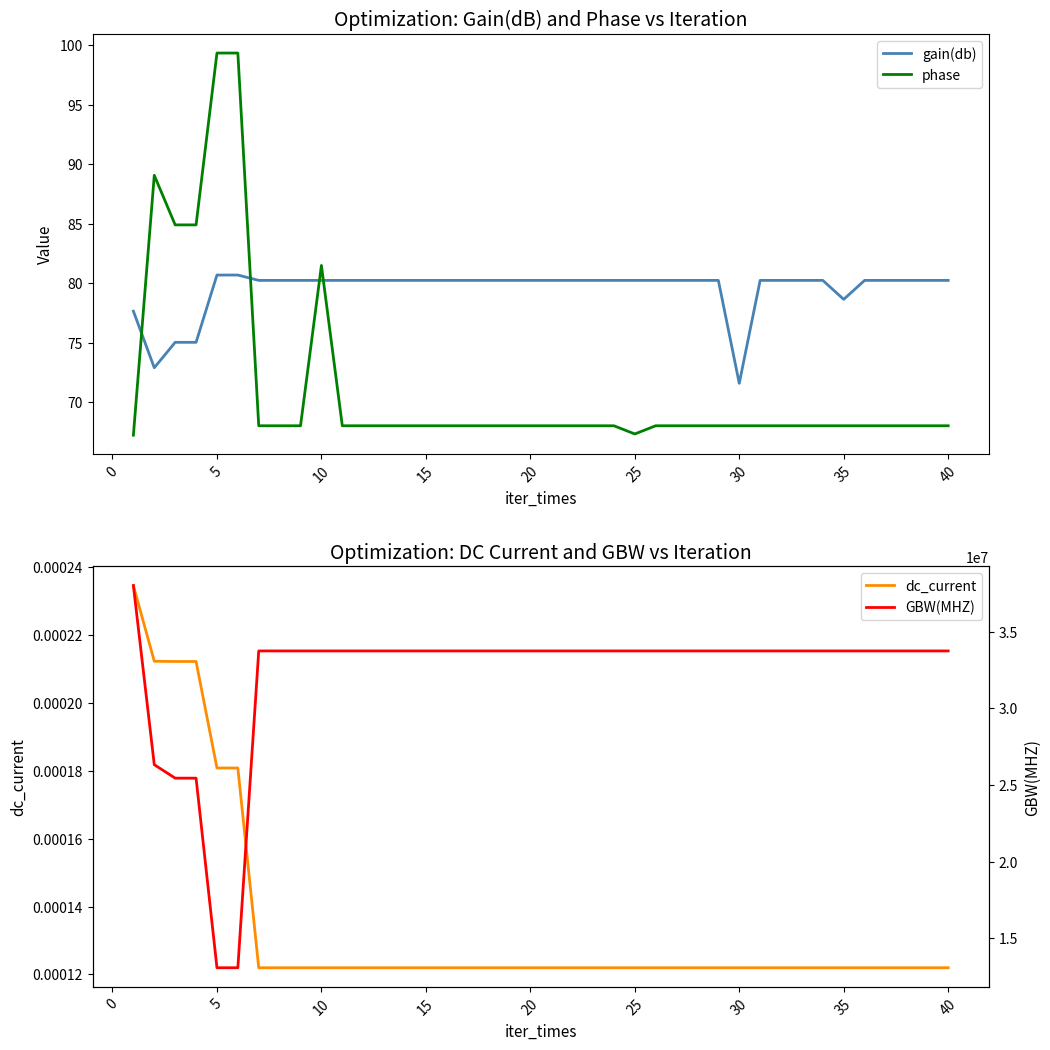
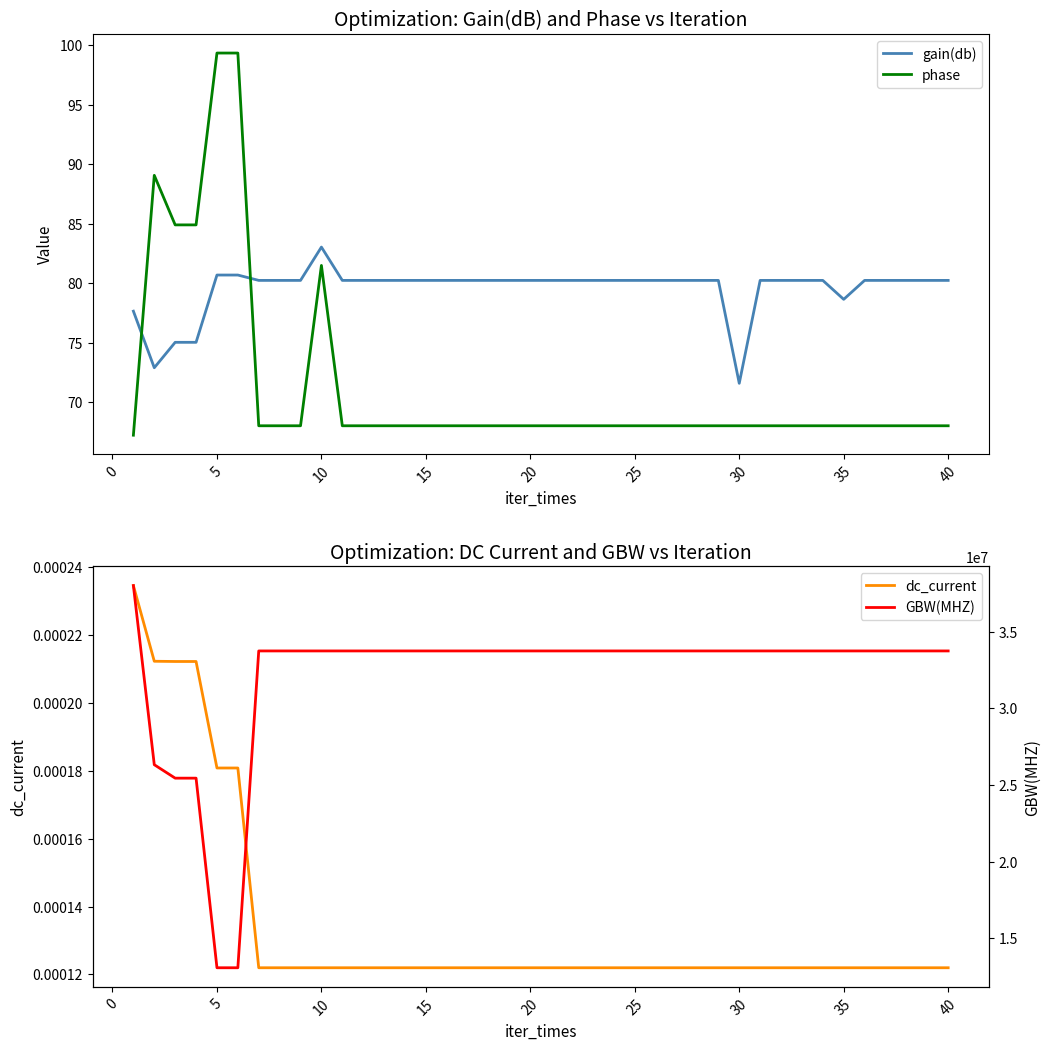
  {
    "Optimization: Gain(dB) and Phase vs Iteration": {
      "gain(db)": {
        "5": 80.7,
-       "10": 80.2,
+       "10": 83.0,
        "15": 80.2,
        "20": 80.2,
        "25": 80.2,
        "30": 71.6,
        "35": 78.6,
        "40": 80.2
      },
      "phase": {
        "5": 99.3,
        "10": 81.5,
        "15": 68.0,
        "20": 68.0,
-       "25": 67.3,
+       "25": 68.0,
        "30": 68.0,
        "35": 68.0,
        "40": 68.0
      }
    }
  }
